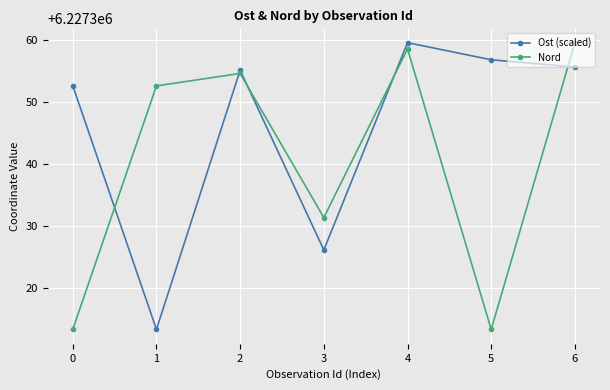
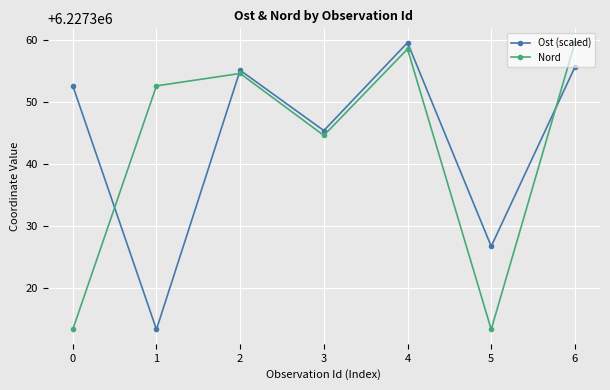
  {
    "Ost (scaled)": {
      "0": 6227353,
      "1": 6227313,
      "2": 6227355,
-     "3": 6227326,
+     "3": 6227345,
      "4": 6227360,
-     "5": 6227357,
+     "5": 6227327,
      "6": 6227356
    },
    "Nord": {
      "0": 6227313,
      "1": 6227353,
      "2": 6227355,
-     "3": 6227331,
+     "3": 6227345,
      "4": 6227359,
      "5": 6227313
    }
  }
